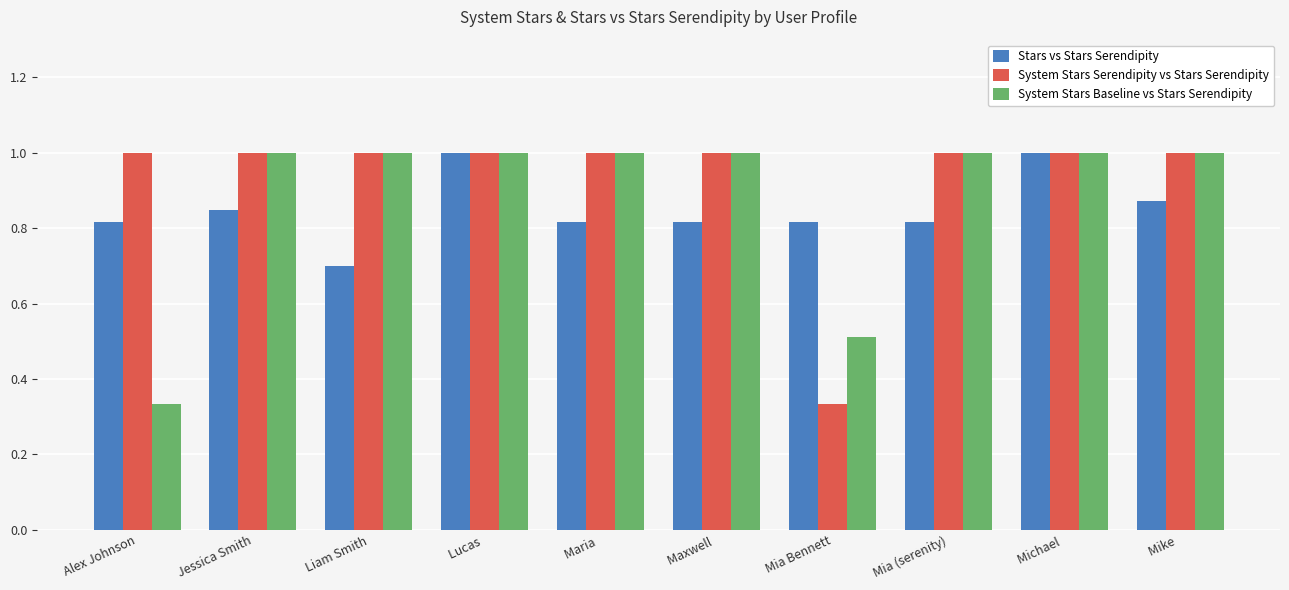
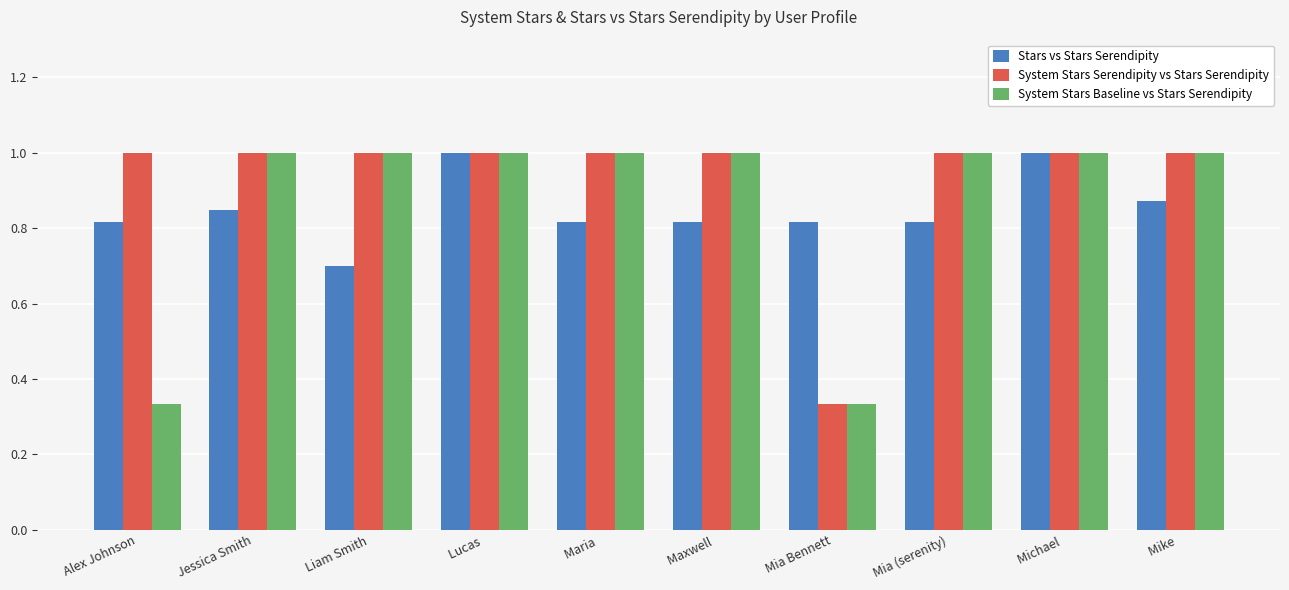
  {
    "Stars vs Stars Serendipity": {
      "Alex Johnson": 0.82,
      "Jessica Smith": 0.85,
      "Liam Smith": 0.70,
      "Lucas": 1.00,
      "Maria": 0.82,
      "Maxwell": 0.82,
      "Mia Bennett": 0.82,
      "Mia (serenity)": 0.82,
      "Michael": 1.00,
      "Mike": 0.87
    },
    "System Stars Serendipity vs Stars Serendipity": {
      "Alex Johnson": 1.00,
      "Jessica Smith": 1.00,
      "Liam Smith": 1.00,
      "Lucas": 1.00,
      "Maria": 1.00,
      "Maxwell": 1.00,
      "Mia Bennett": 0.33,
      "Mia (serenity)": 1.00,
      "Michael": 1.00,
      "Mike": 1.00
    },
    "System Stars Baseline vs Stars Serendipity": {
      "Alex Johnson": 0.33,
      "Jessica Smith": 1.00,
      "Liam Smith": 1.00,
      "Lucas": 1.00,
      "Maria": 1.00,
      "Maxwell": 1.00,
-     "Mia Bennett": 0.51,
+     "Mia Bennett": 0.33,
      "Mia (serenity)": 1.00,
      "Michael": 1.00,
      "Mike": 1.00
    }
  }
